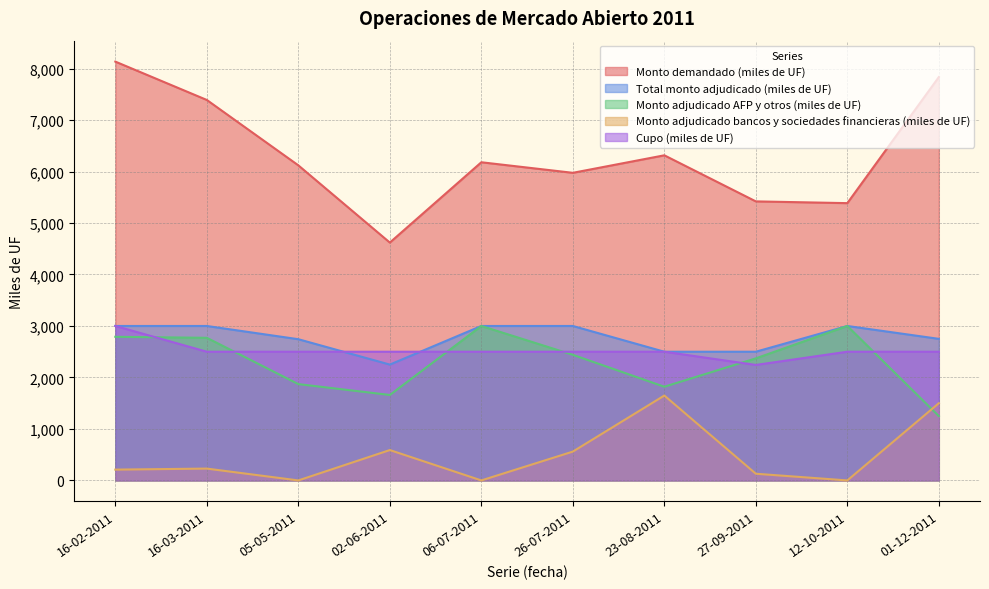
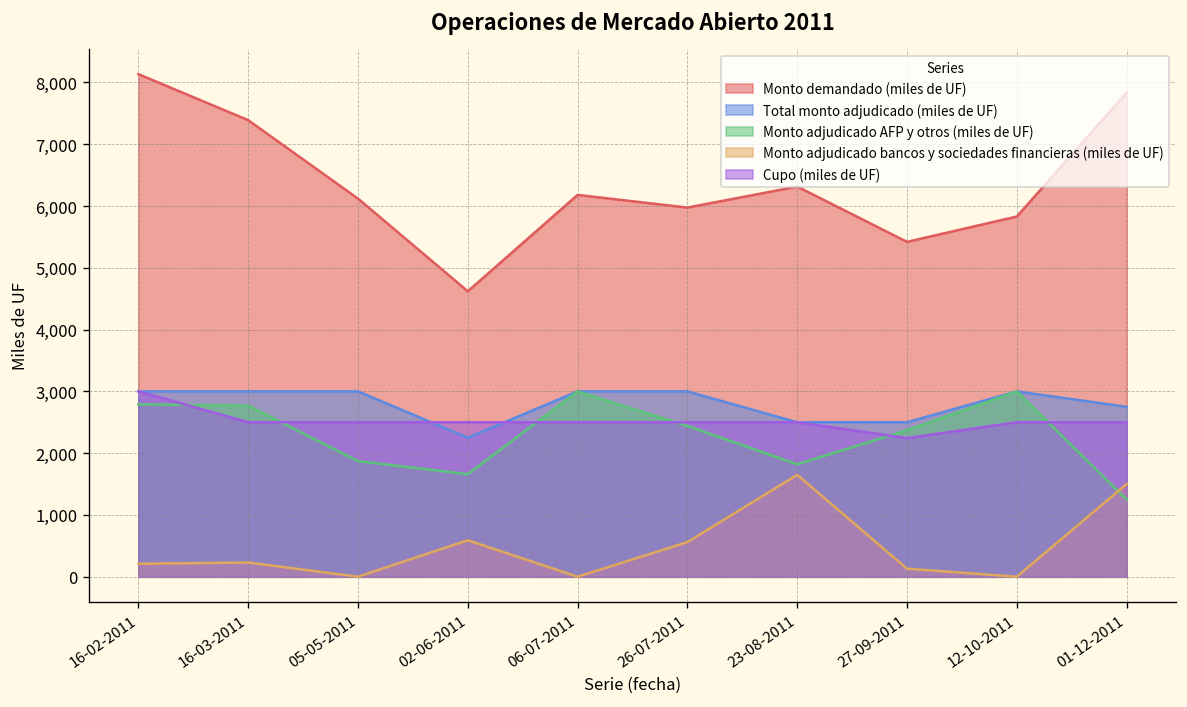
  {
    "Monto demandado (miles de UF)": {
      "16-02-2011": "8,100",
      "16-03-2011": "7,400",
      "05-05-2011": "6,100",
      "02-06-2011": "4,600",
      "06-07-2011": "6,200",
      "26-07-2011": "6,000",
      "23-08-2011": "6,300",
      "27-09-2011": "5,400",
-     "12-10-2011": "5,400"
+     "12-10-2011": "5,800"
    },
    "Total monto adjudicado (miles de UF)": {
      "16-03-2011": "3,000",
-     "05-05-2011": "2,700",
+     "05-05-2011": "3,000",
      "02-06-2011": "2,300",
      "26-07-2011": "3,000",
      "27-09-2011": "2,500",
      "01-12-2011": "2,800"
    },
    "Monto adjudicado AFP y otros (miles de UF)": {
      "16-02-2011": "2,800",
      "16-03-2011": "2,800",
      "05-05-2011": "1,900",
      "02-06-2011": "1,700",
      "26-07-2011": "2,400",
      "23-08-2011": "1,800",
      "27-09-2011": "2,400",
      "01-12-2011": "1,300"
    },
    "Monto adjudicado bancos y sociedades financieras (miles de UF)": {
      "16-02-2011": "200",
      "16-03-2011": "200",
      "05-05-2011": "0",
      "02-06-2011": "600",
      "06-07-2011": "0",
      "26-07-2011": "600",
      "23-08-2011": "1,600",
      "27-09-2011": "100",
      "12-10-2011": "0",
      "01-12-2011": "1,500"
    },
    "Cupo (miles de UF)": {
      "16-03-2011": "2,500",
      "05-05-2011": "2,500",
      "02-06-2011": "2,500",
      "06-07-2011": "2,500",
      "26-07-2011": "2,500",
      "27-09-2011": "2,200",
      "12-10-2011": "2,500",
      "01-12-2011": "2,500"
    }
  }
